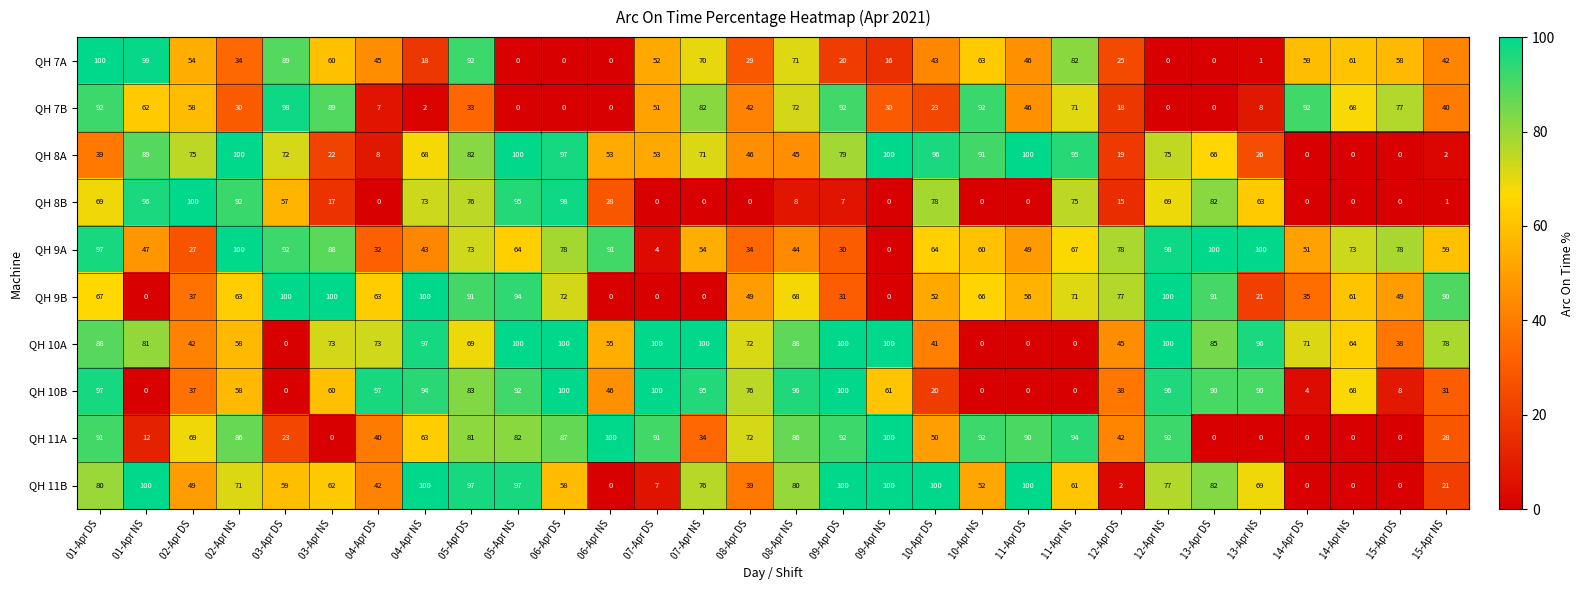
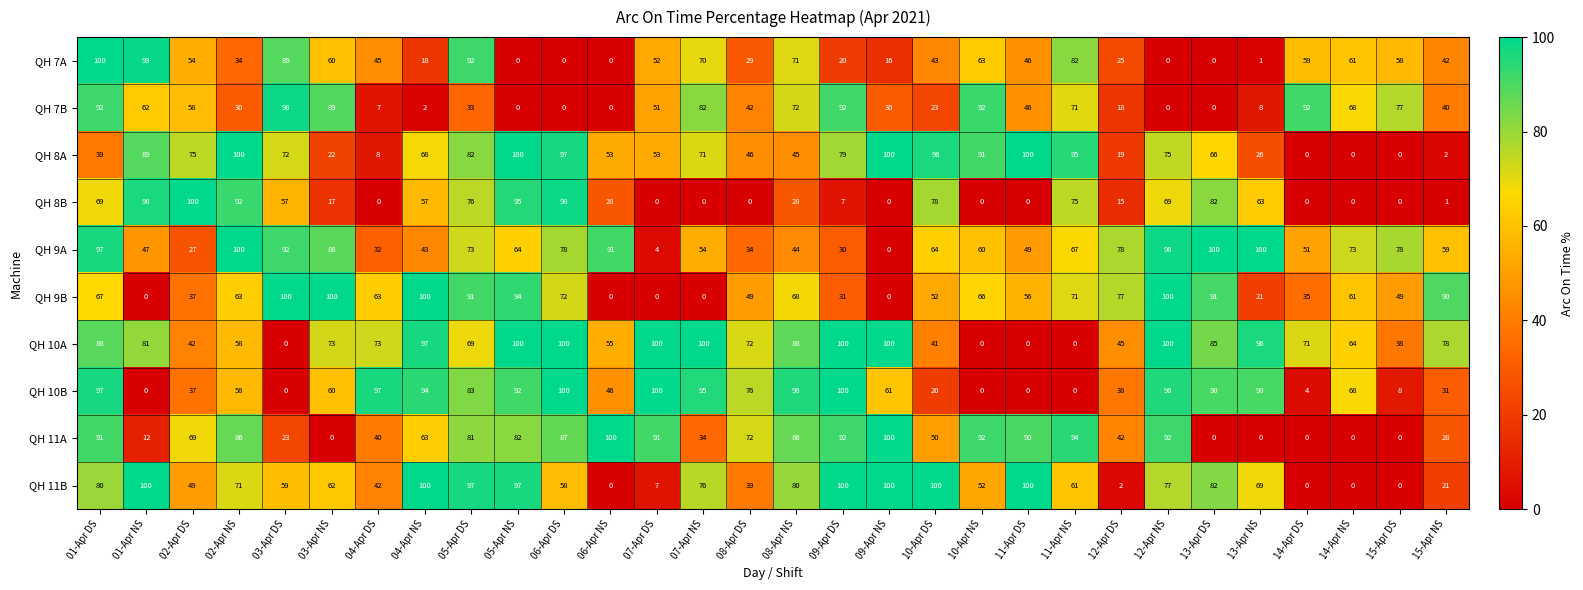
  {
    "QH 8B": {
      "01-Apr DS": 69,
      "01-Apr NS": 96,
      "02-Apr DS": 100,
      "02-Apr NS": 92,
      "03-Apr DS": 57,
      "03-Apr NS": 17,
      "04-Apr DS": 0,
-     "04-Apr NS": 73,
+     "04-Apr NS": 57,
      "05-Apr DS": 76,
      "05-Apr NS": 95,
      "06-Apr DS": 98,
      "06-Apr NS": 28,
      "07-Apr DS": 0,
      "07-Apr NS": 0,
      "08-Apr DS": 0,
-     "08-Apr NS": 8,
+     "08-Apr NS": 28,
      "09-Apr DS": 7,
      "09-Apr NS": 0,
      "10-Apr DS": 78,
      "10-Apr NS": 0,
      "11-Apr DS": 0,
      "11-Apr NS": 75,
      "12-Apr DS": 15,
      "12-Apr NS": 69,
      "13-Apr DS": 82,
      "13-Apr NS": 63,
      "14-Apr DS": 0,
      "14-Apr NS": 0,
      "15-Apr DS": 0,
      "15-Apr NS": 1
    }
  }
